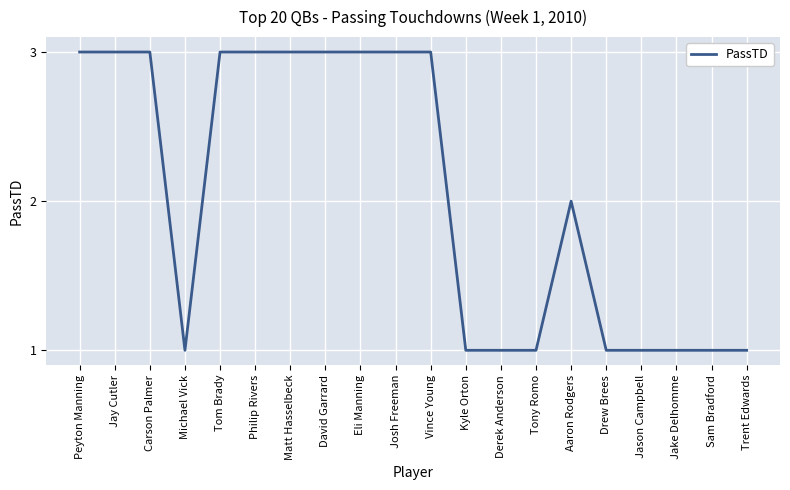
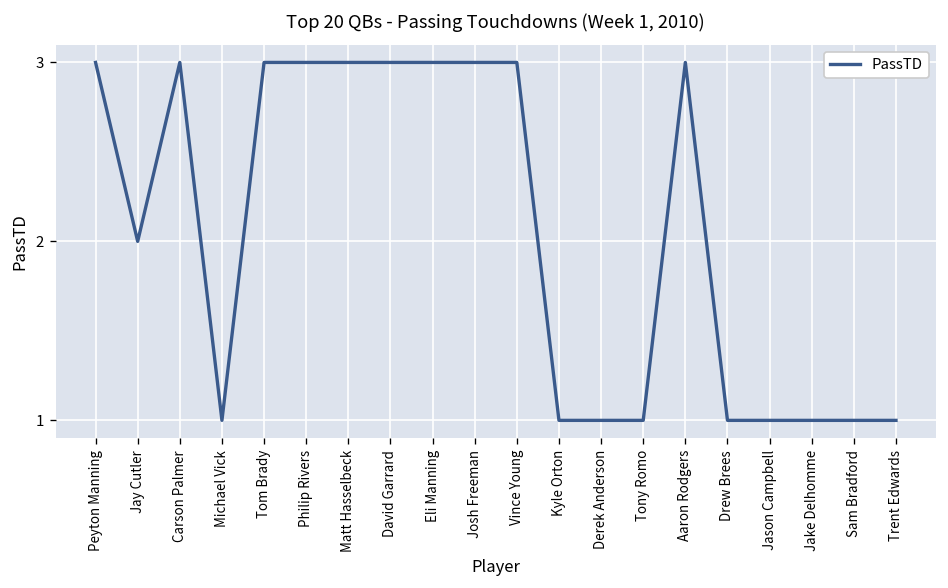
  {
    "Peyton Manning": 3,
-   "Jay Cutler": 3,
+   "Jay Cutler": 2,
    "Carson Palmer": 3,
    "Michael Vick": 1,
    "Tom Brady": 3,
    "Philip Rivers": 3,
    "Matt Hasselbeck": 3,
    "David Garrard": 3,
    "Eli Manning": 3,
    "Josh Freeman": 3,
    "Vince Young": 3,
    "Kyle Orton": 1,
    "Derek Anderson": 1,
    "Tony Romo": 1,
-   "Aaron Rodgers": 2,
+   "Aaron Rodgers": 3,
    "Drew Brees": 1,
    "Jason Campbell": 1,
    "Jake Delhomme": 1,
    "Sam Bradford": 1,
    "Trent Edwards": 1
  }
